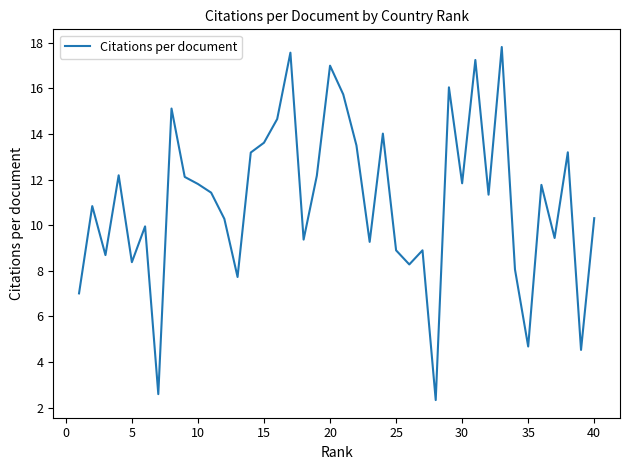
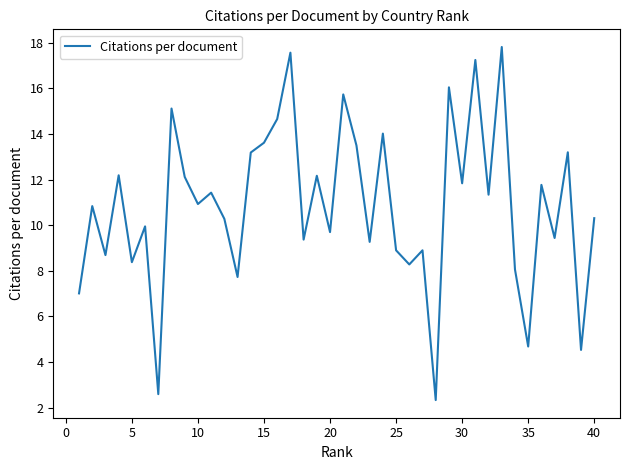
  {
    "5": 8.4,
-   "10": 11.8,
+   "10": 10.9,
    "15": 13.6,
-   "20": 17.0,
+   "20": 9.7,
    "25": 8.9,
    "30": 11.8,
    "35": 4.7,
    "40": 10.3
  }
